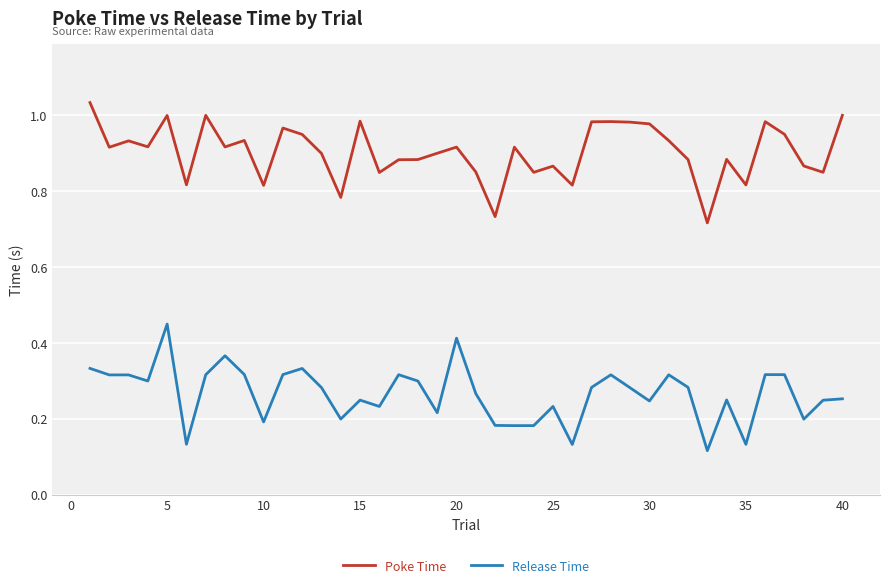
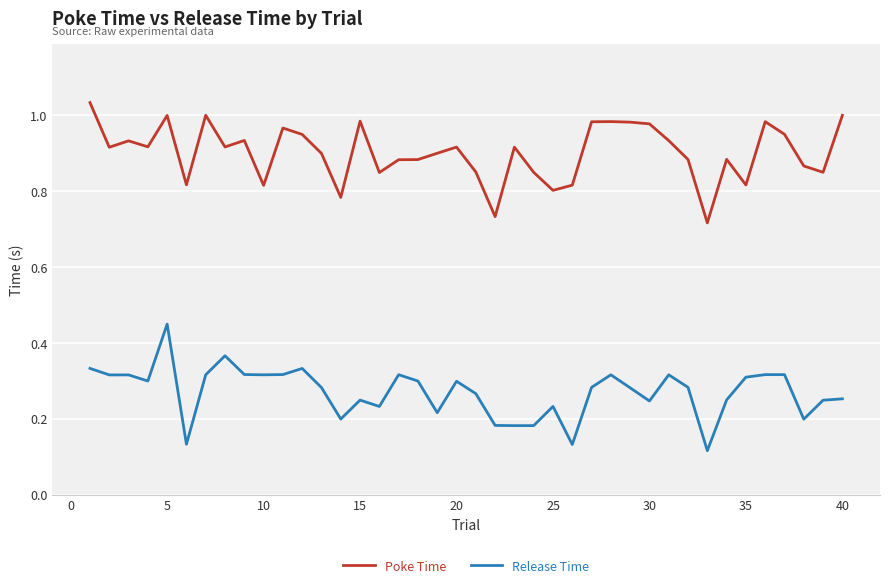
  {
    "Poke Time": {
      "5": 1.00,
      "10": 0.82,
      "15": 0.99,
      "20": 0.92,
-     "25": 0.87,
+     "25": 0.80,
      "30": 0.98,
      "35": 0.82,
      "40": 1.00
    },
    "Release Time": {
      "5": 0.45,
-     "10": 0.19,
+     "10": 0.32,
      "15": 0.25,
-     "20": 0.41,
+     "20": 0.30,
      "25": 0.23,
      "30": 0.25,
-     "35": 0.13,
+     "35": 0.31,
      "40": 0.25
    }
  }
